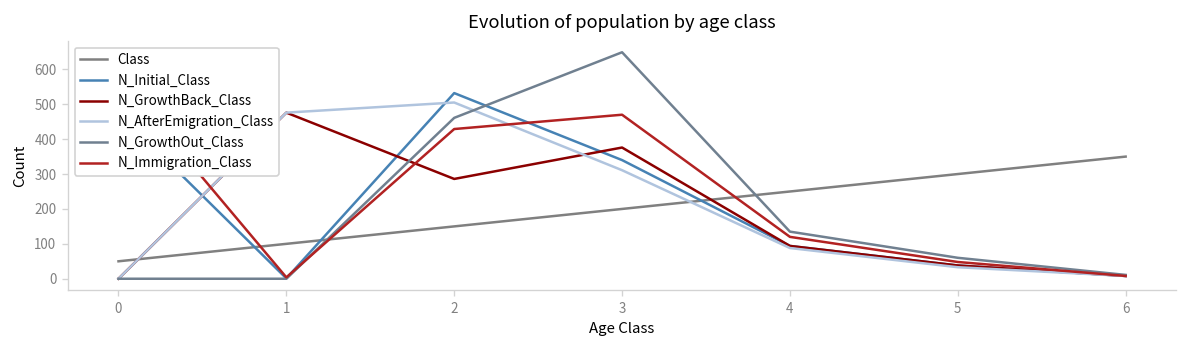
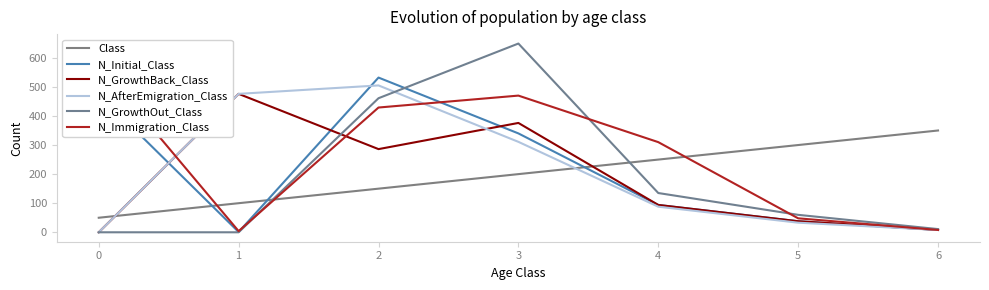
  {
    "N_GrowthBack_Class": {
      "2": 290,
      "3": 380
    },
    "N_AfterEmigration_Class": {
      "2": 510,
      "3": 310
    },
    "N_Immigration_Class": {
      "2": 430,
      "3": 470,
-     "4": 120,
+     "4": 310,
      "5": 50
    }
  }
